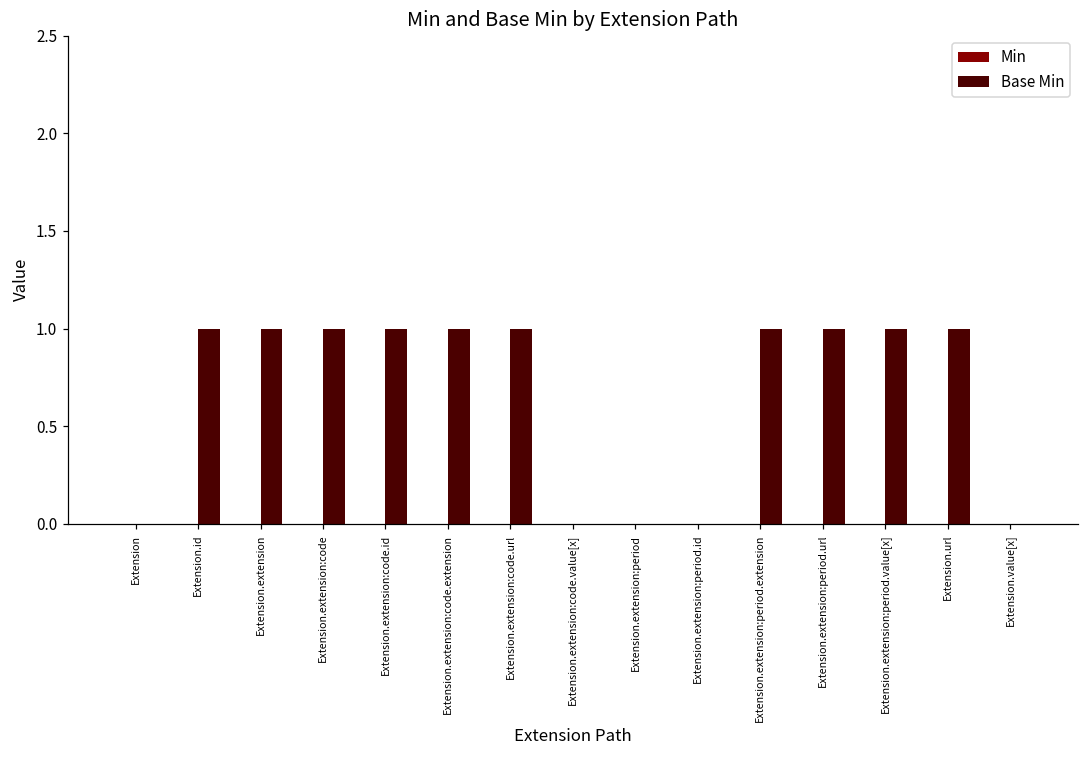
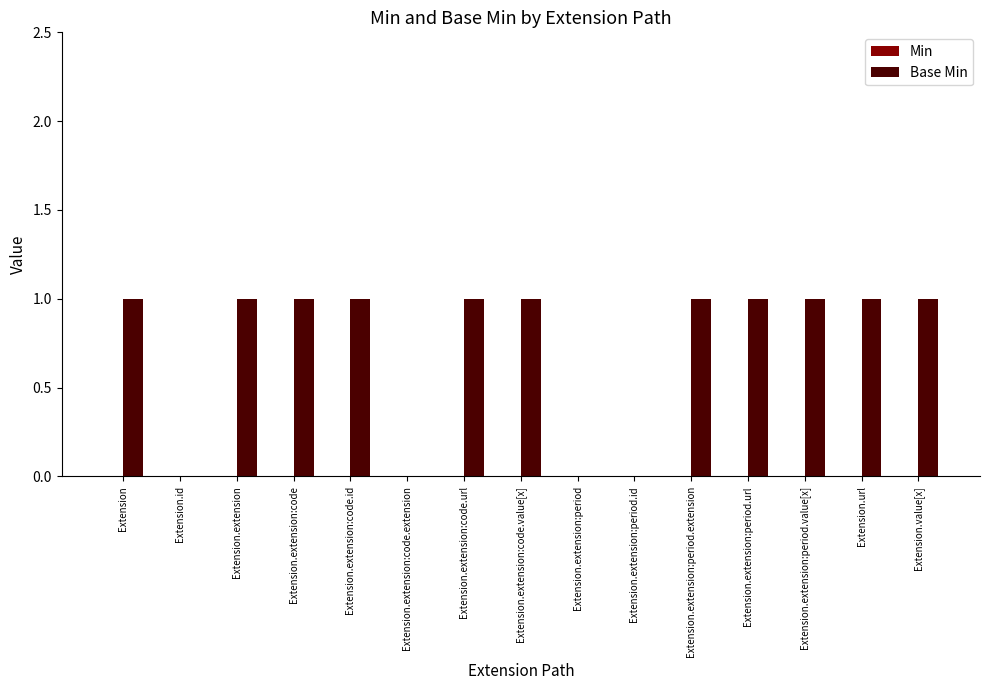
  {
    "Min": {
      "Extension": 0,
      "Extension.id": 0,
      "Extension.extension": 0,
      "Extension.extension:code": 0,
      "Extension.extension:code.id": 0,
      "Extension.extension:code.extension": 0,
      "Extension.extension:code.url": 0,
      "Extension.extension:code.value[x]": 0,
      "Extension.extension:period": 0,
      "Extension.extension:period.id": 0,
      "Extension.extension:period.extension": 0,
      "Extension.extension:period.url": 0,
      "Extension.extension:period.value[x]": 0,
      "Extension.url": 0,
      "Extension.value[x]": 0
    },
    "Base Min": {
-     "Extension": 0,
-     "Extension.id": 1,
+     "Extension": 1,
+     "Extension.id": 0,
      "Extension.extension": 1,
      "Extension.extension:code": 1,
      "Extension.extension:code.id": 1,
-     "Extension.extension:code.extension": 1,
+     "Extension.extension:code.extension": 0,
      "Extension.extension:code.url": 1,
-     "Extension.extension:code.value[x]": 0,
+     "Extension.extension:code.value[x]": 1,
      "Extension.extension:period": 0,
      "Extension.extension:period.id": 0,
      "Extension.extension:period.extension": 1,
      "Extension.extension:period.url": 1,
      "Extension.extension:period.value[x]": 1,
      "Extension.url": 1,
-     "Extension.value[x]": 0
+     "Extension.value[x]": 1
    }
  }
